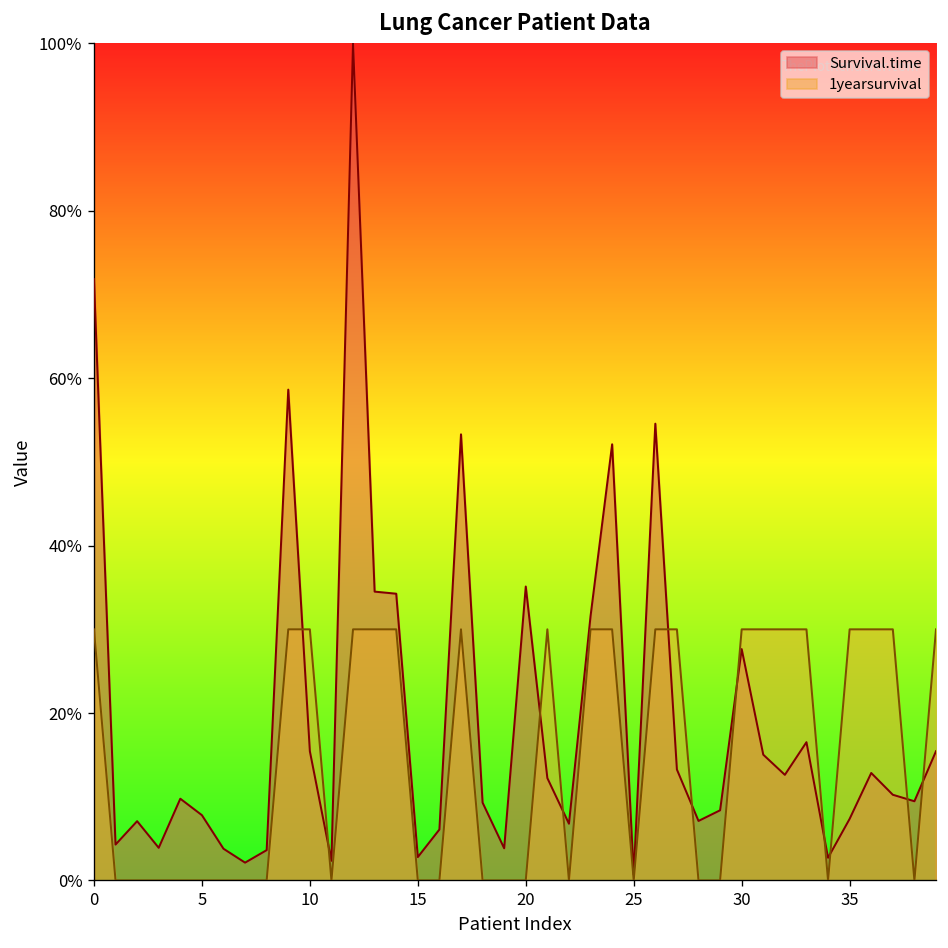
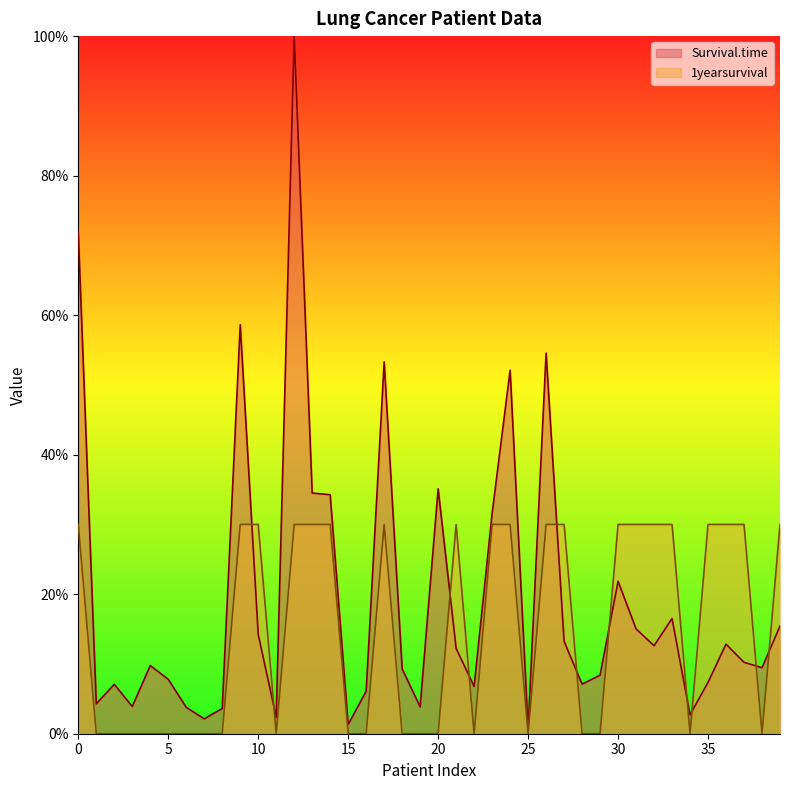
  {
    "Survival.time": {
      "0": "72%",
      "5": "8%",
-     "10": "15%",
-     "15": "3%",
+     "10": "14%",
+     "15": "1%",
      "20": "35%",
      "25": "1%",
-     "30": "28%",
+     "30": "22%",
      "35": "7%"
    },
    "1yearsurvival": {
      "0": "30%",
      "5": "0%",
      "10": "30%",
      "15": "0%",
      "20": "0%",
      "25": "0%",
      "30": "30%",
      "35": "30%"
    }
  }
